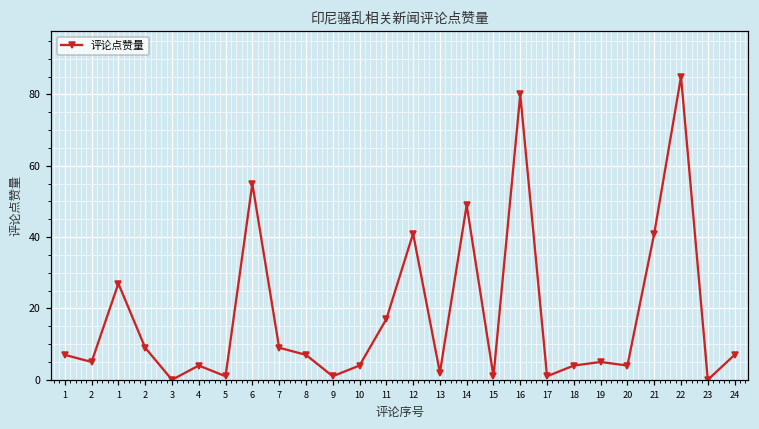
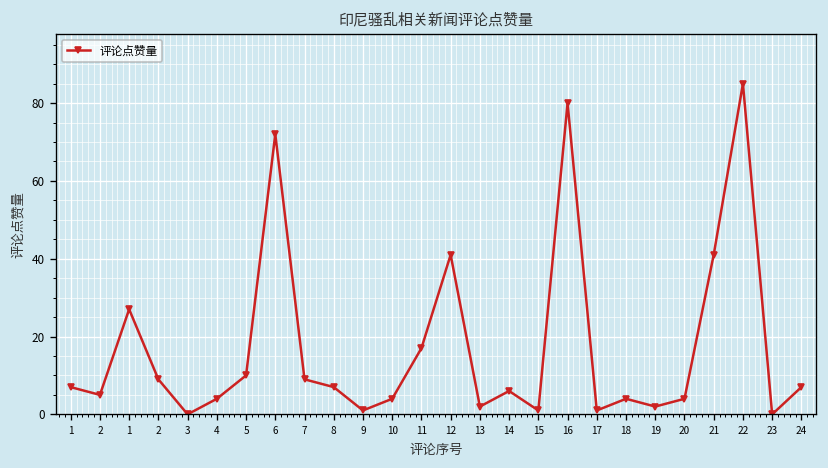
  {
    "3": 0,
    "4": 4,
-   "5": 1,
-   "6": 55,
+   "5": 10,
+   "6": 72,
    "7": 9,
    "8": 7,
    "9": 1,
    "10": 4,
    "11": 17,
    "12": 41,
    "13": 2,
-   "14": 49,
+   "14": 6,
    "15": 1,
    "16": 80,
    "17": 1,
    "18": 4,
-   "19": 5,
+   "19": 2,
    "20": 4,
    "21": 41,
    "22": 85,
    "23": 0,
    "24": 7
  }
